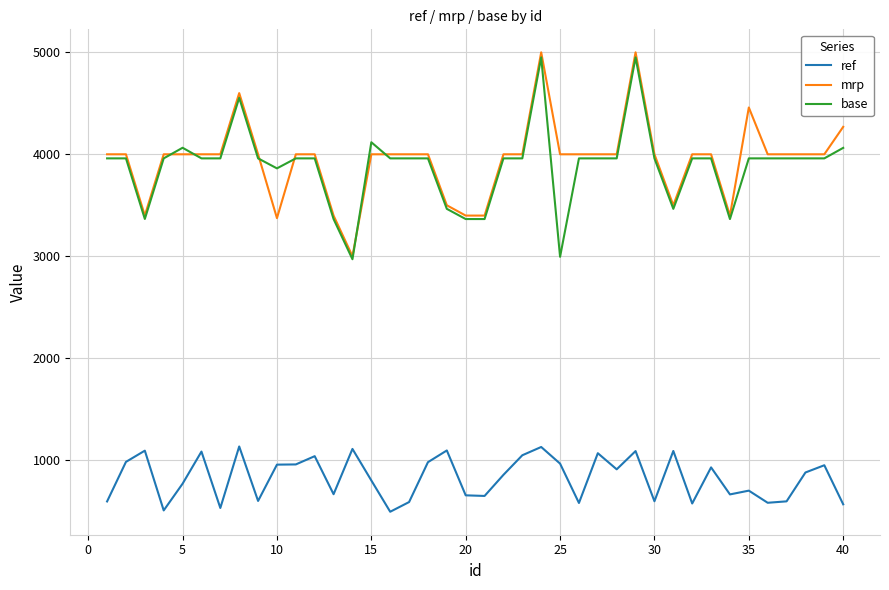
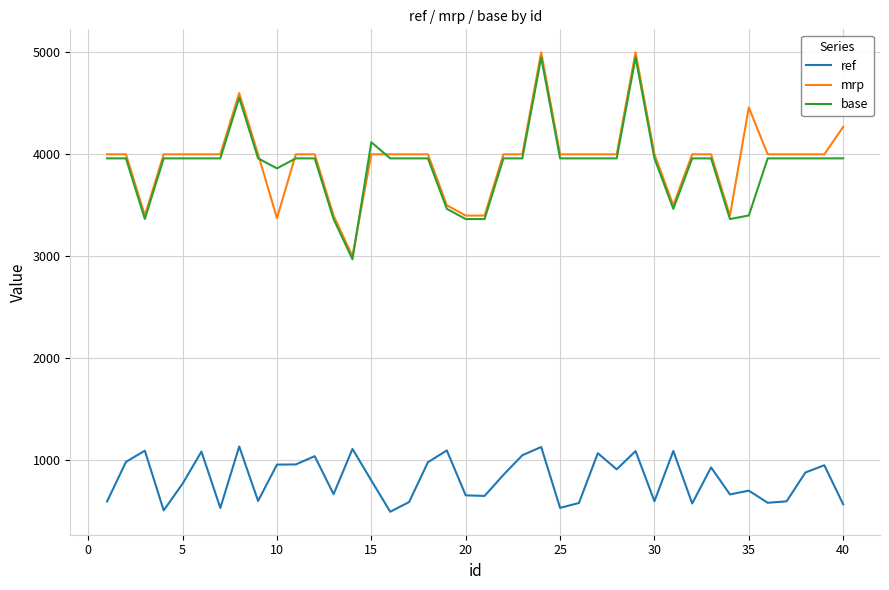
  {
    "ref": {
      "5": 770,
      "10": 960,
      "15": 800,
      "20": 660,
-     "25": 970,
+     "25": 530,
      "30": 600,
      "35": 700,
      "40": 570
    },
    "mrp": {
      "5": 4000,
      "10": 3370,
      "15": 4000,
      "20": 3400,
      "25": 4000,
      "30": 4000,
      "35": 4460,
      "40": 4270
    },
    "base": {
-     "5": 4060,
+     "5": 3960,
      "10": 3860,
      "15": 4120,
      "20": 3360,
-     "25": 2990,
+     "25": 3960,
      "30": 3960,
-     "35": 3960,
-     "40": 4060
+     "35": 3400,
+     "40": 3960
    }
  }
